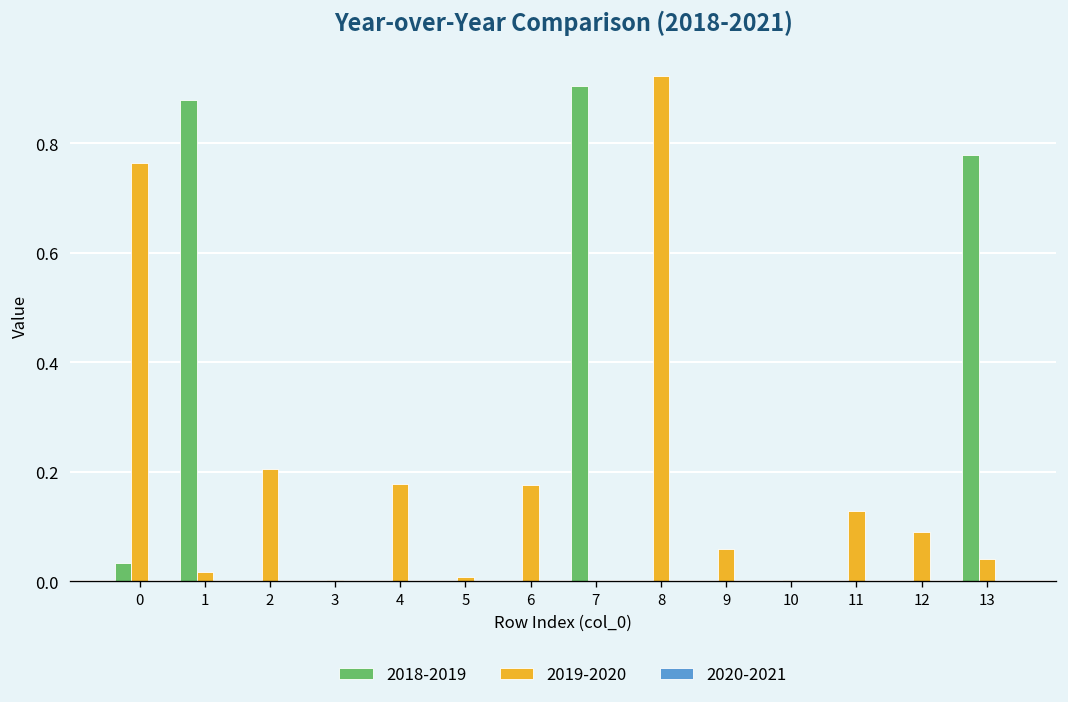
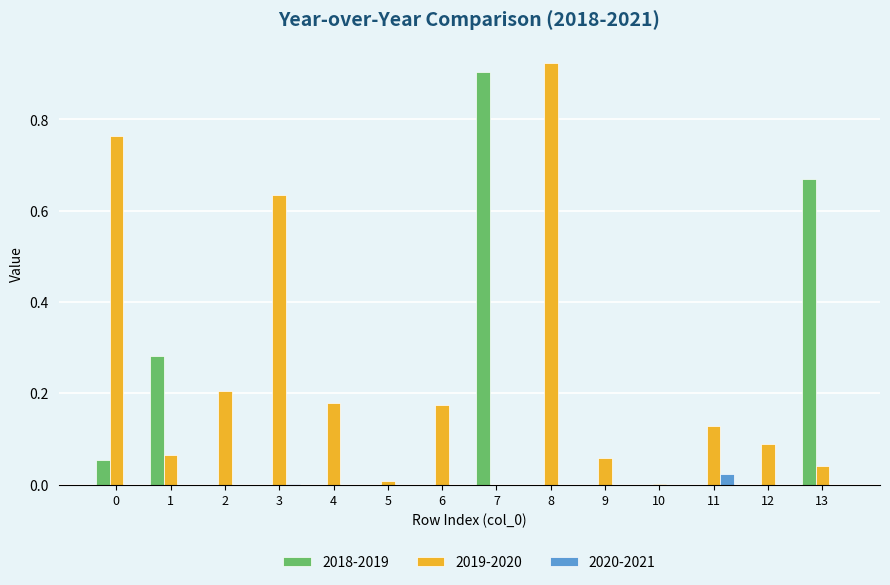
  {
    "2018-2019": {
-     "0": 0.03,
-     "1": 0.88,
+     "0": 0.05,
+     "1": 0.28,
      "7": 0.90,
-     "13": 0.78
+     "13": 0.67
    },
    "2019-2020": {
      "0": 0.76,
-     "1": 0.02,
+     "1": 0.06,
      "2": 0.21,
-     "3": 0.00,
+     "3": 0.63,
      "4": 0.18,
      "5": 0.01,
      "6": 0.18,
      "8": 0.92,
      "9": 0.06,
      "11": 0.13,
      "12": 0.09,
      "13": 0.04
    },
    "2020-2021": {
-     "11": 0.00
+     "11": 0.02
    }
  }
